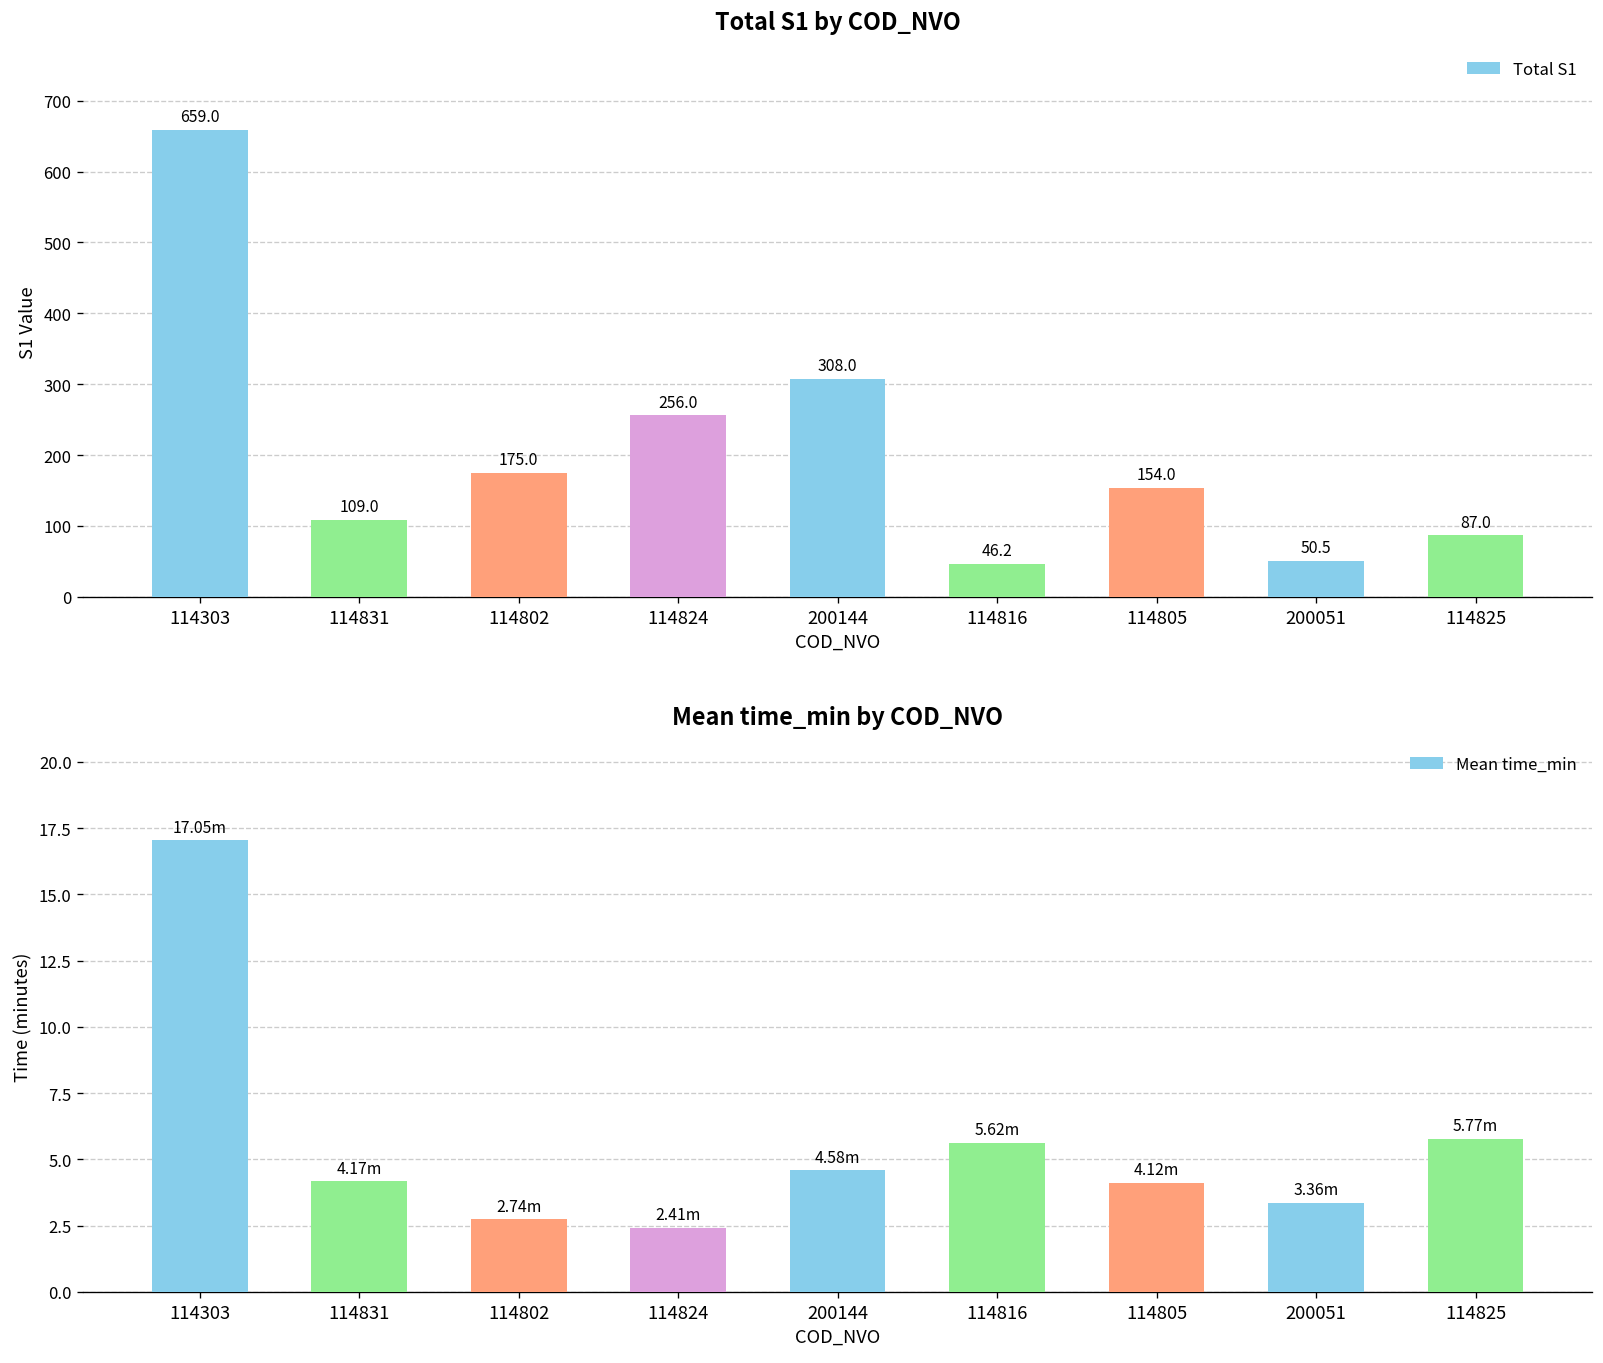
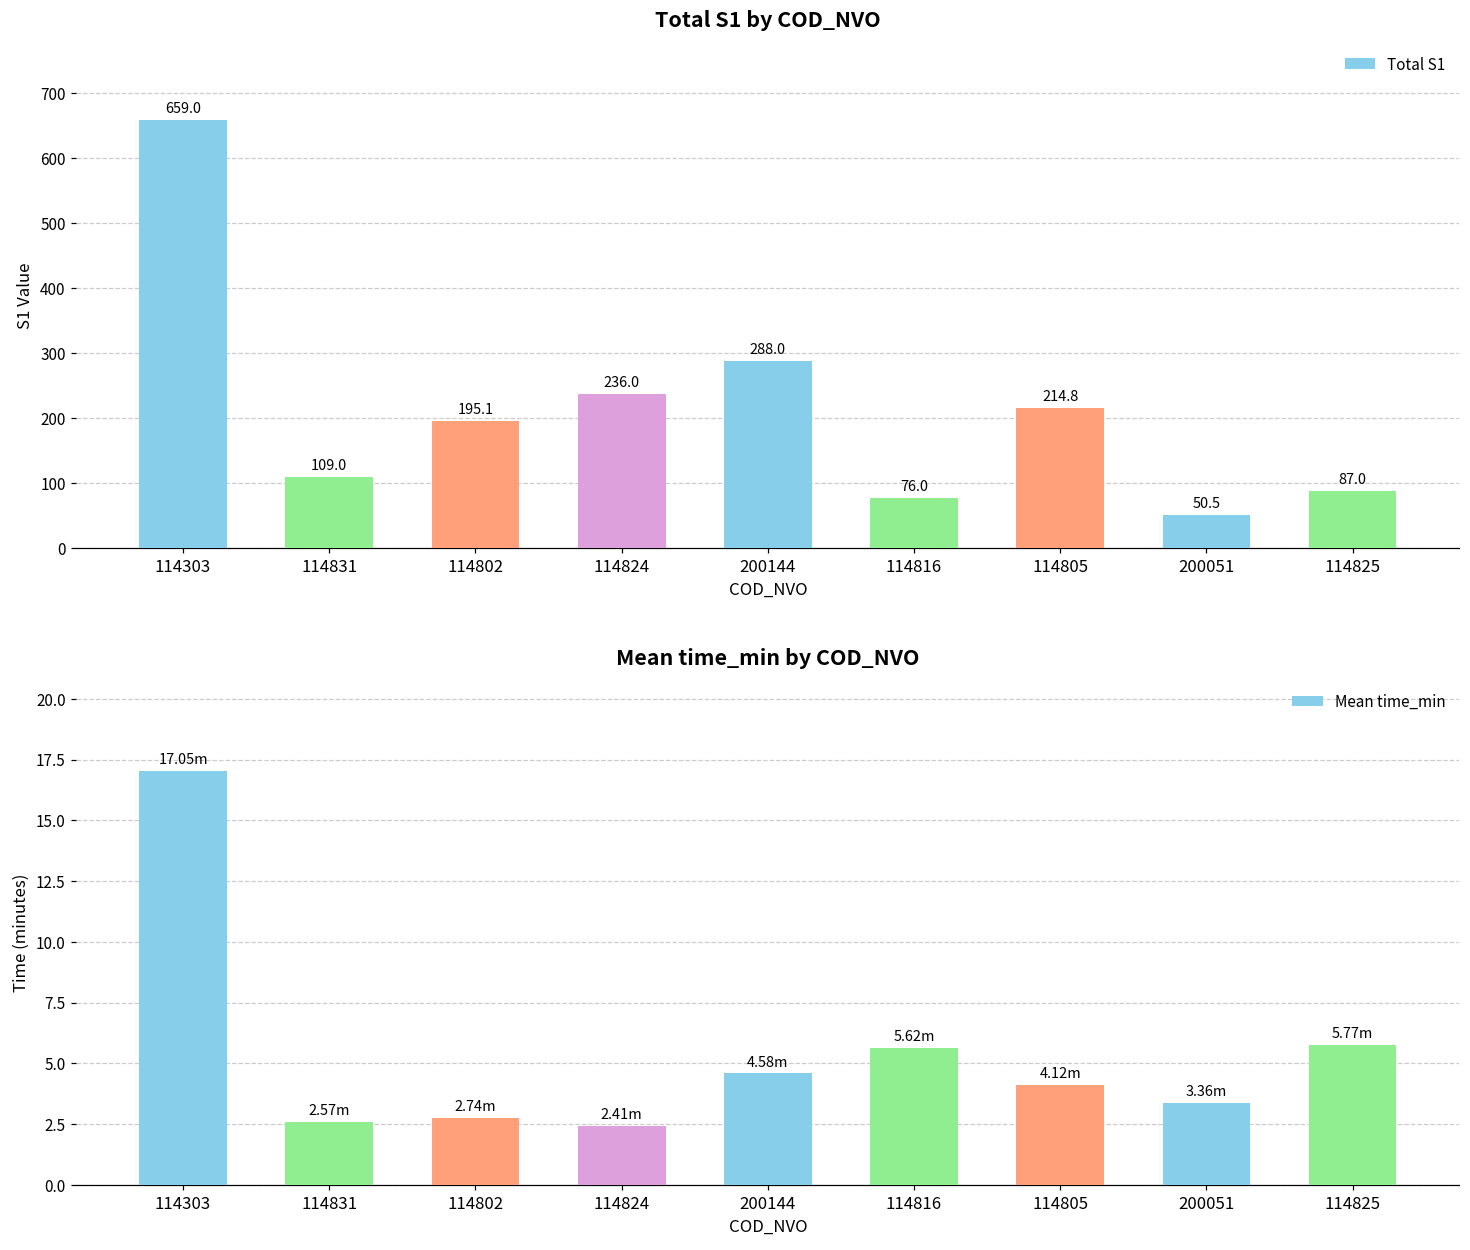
  {
    "Total S1 by COD_NVO": {
      "114303": "659.0",
      "114831": "109.0",
-     "114802": "175.0",
-     "114824": "256.0",
-     "200144": "308.0",
-     "114816": "46.2",
-     "114805": "154.0",
+     "114802": "195.1",
+     "114824": "236.0",
+     "200144": "288.0",
+     "114816": "76.0",
+     "114805": "214.8",
      "200051": "50.5",
      "114825": "87.0"
    },
    "Mean time_min by COD_NVO": {
      "114303": "17.05m",
-     "114831": "4.17m",
+     "114831": "2.57m",
      "114802": "2.74m",
      "114824": "2.41m",
      "200144": "4.58m",
      "114816": "5.62m",
      "114805": "4.12m",
      "200051": "3.36m",
      "114825": "5.77m"
    }
  }
